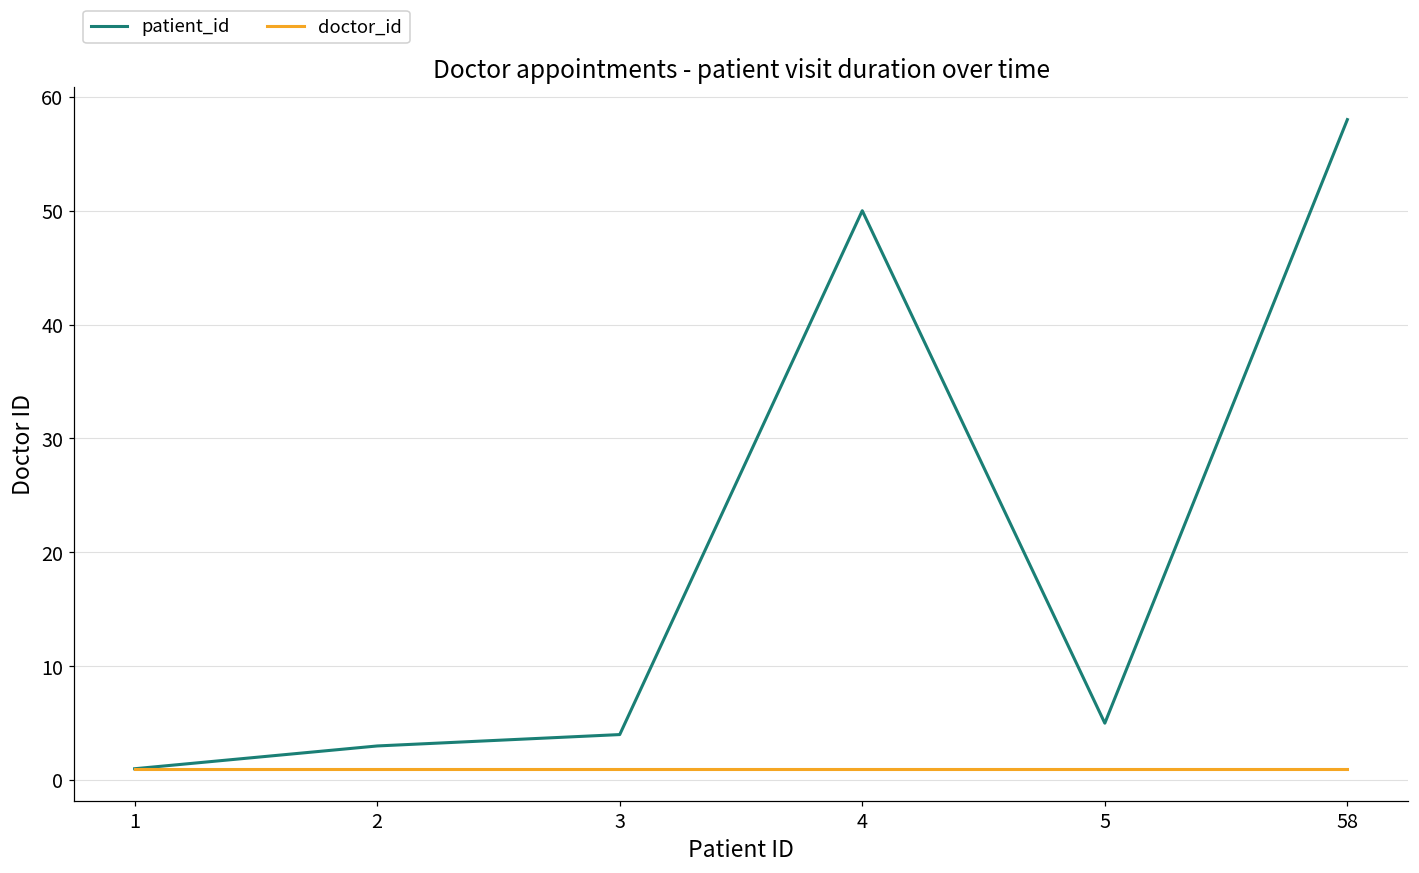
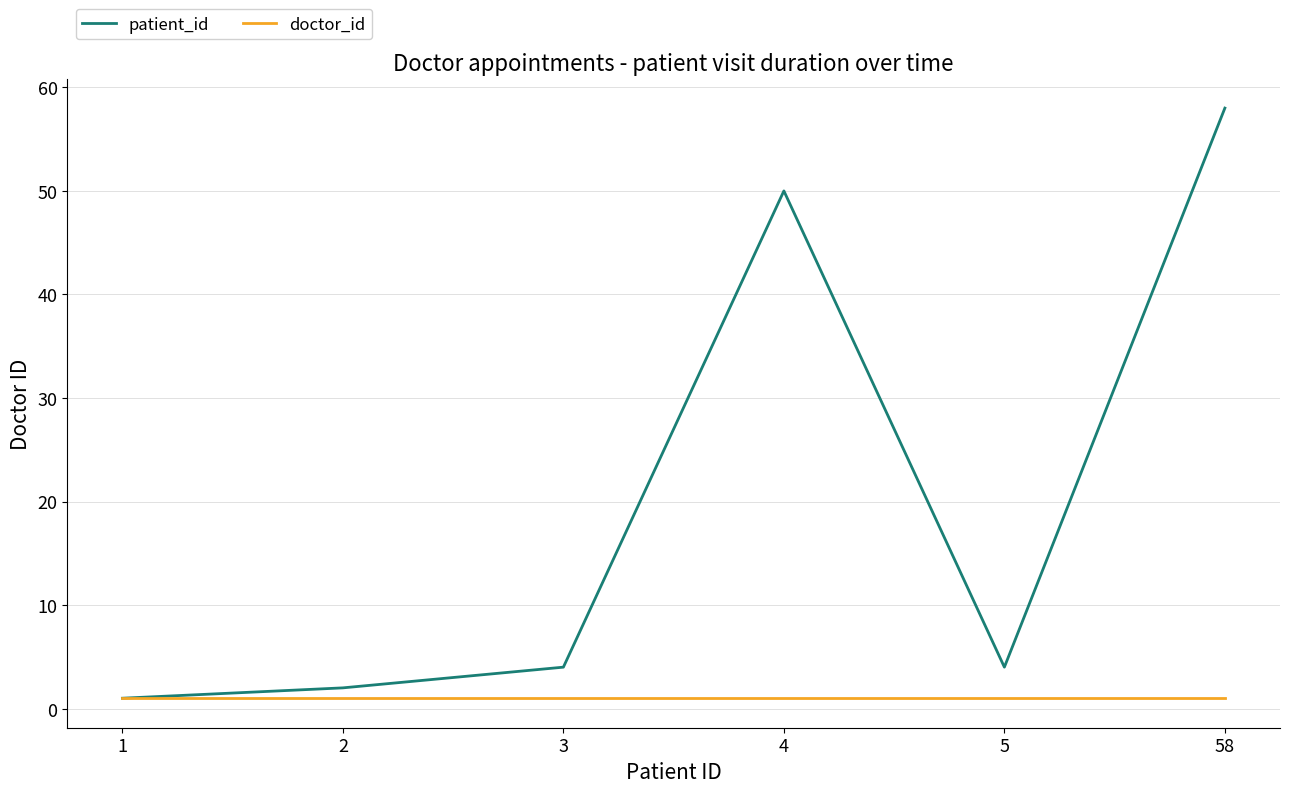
  {
    "patient_id": {
-     "2": 3,
+     "2": 2,
      "3": 4,
      "4": 50,
-     "5": 5,
+     "5": 4,
      "58": 58
    },
    "doctor_id": {
      "2": 1,
      "3": 1,
      "4": 1,
      "5": 1,
      "58": 1
    }
  }
